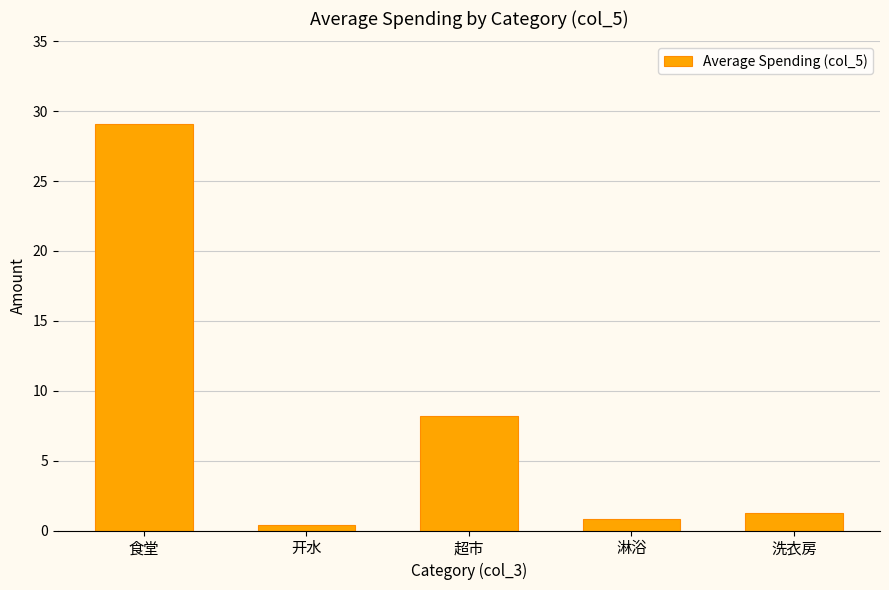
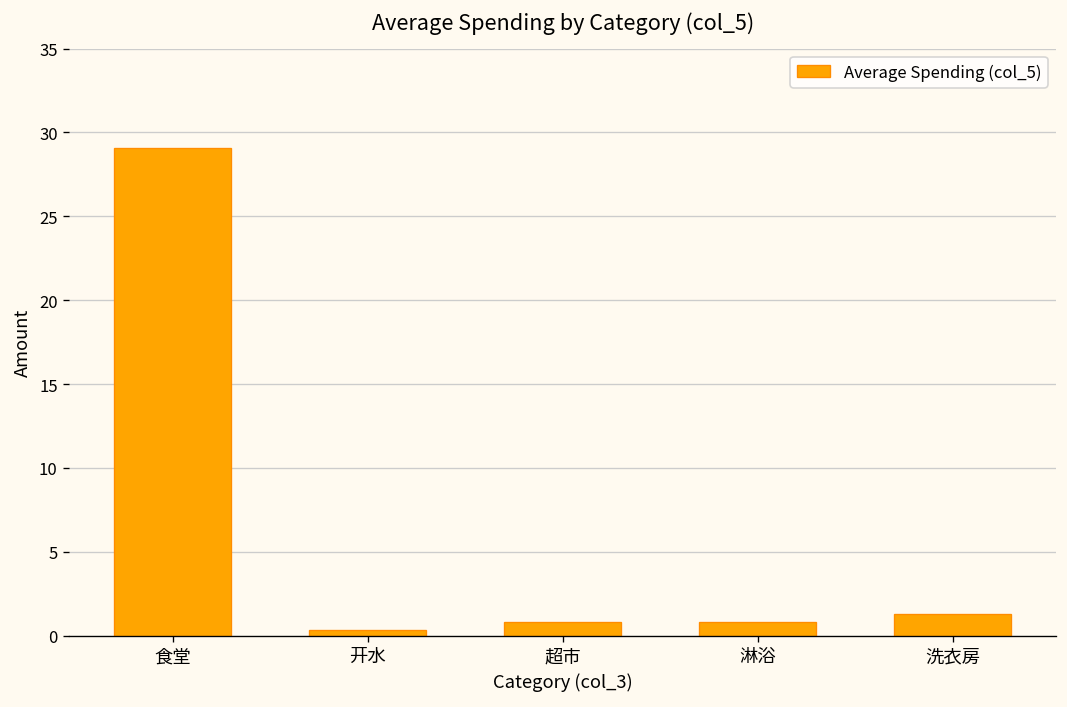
  {
    "食堂": 29.1,
    "开水": 0.4,
-   "超市": 8.2,
+   "超市": 0.8,
    "淋浴": 0.8,
    "洗衣房": 1.3
  }
